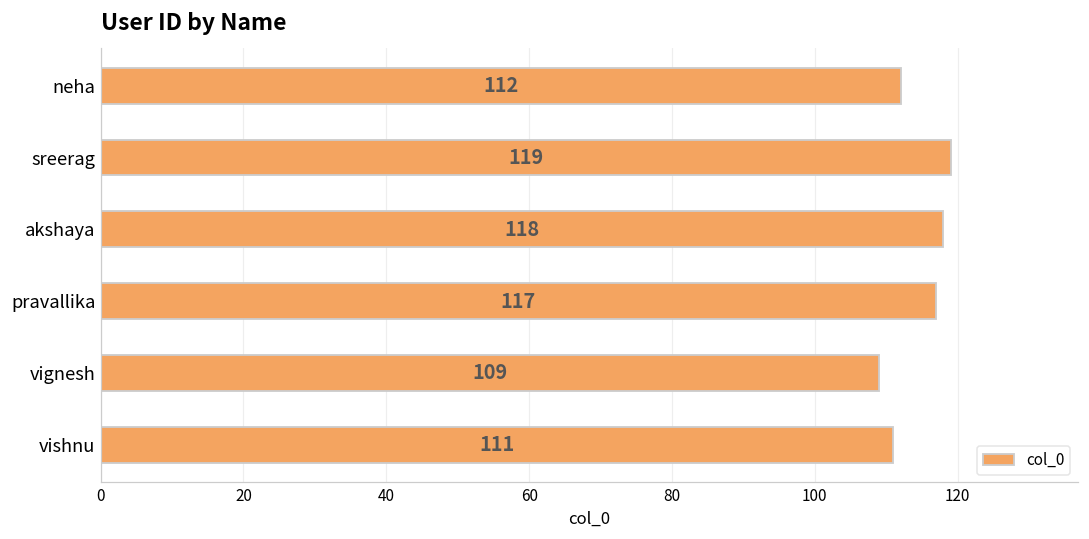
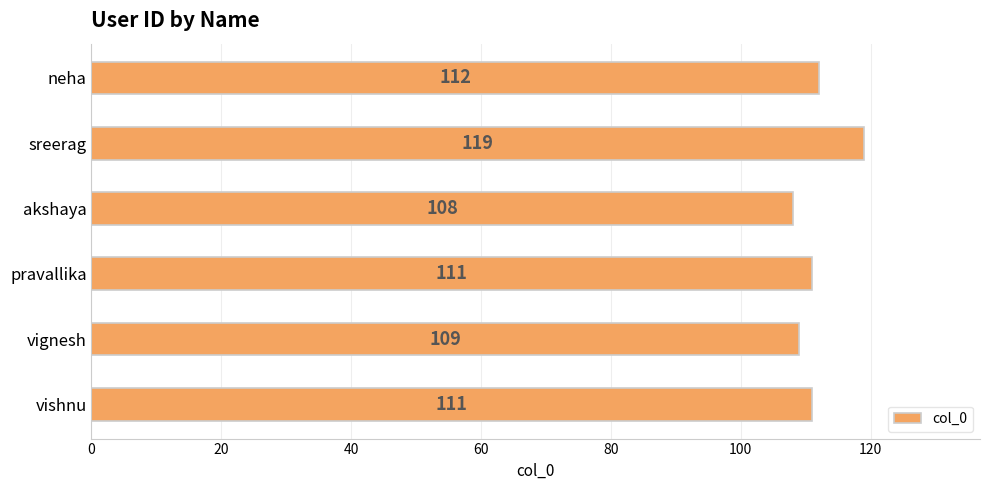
  {
    "neha": 112,
    "sreerag": 119,
-   "akshaya": 118,
-   "pravallika": 117,
+   "akshaya": 108,
+   "pravallika": 111,
    "vignesh": 109,
    "vishnu": 111
  }
